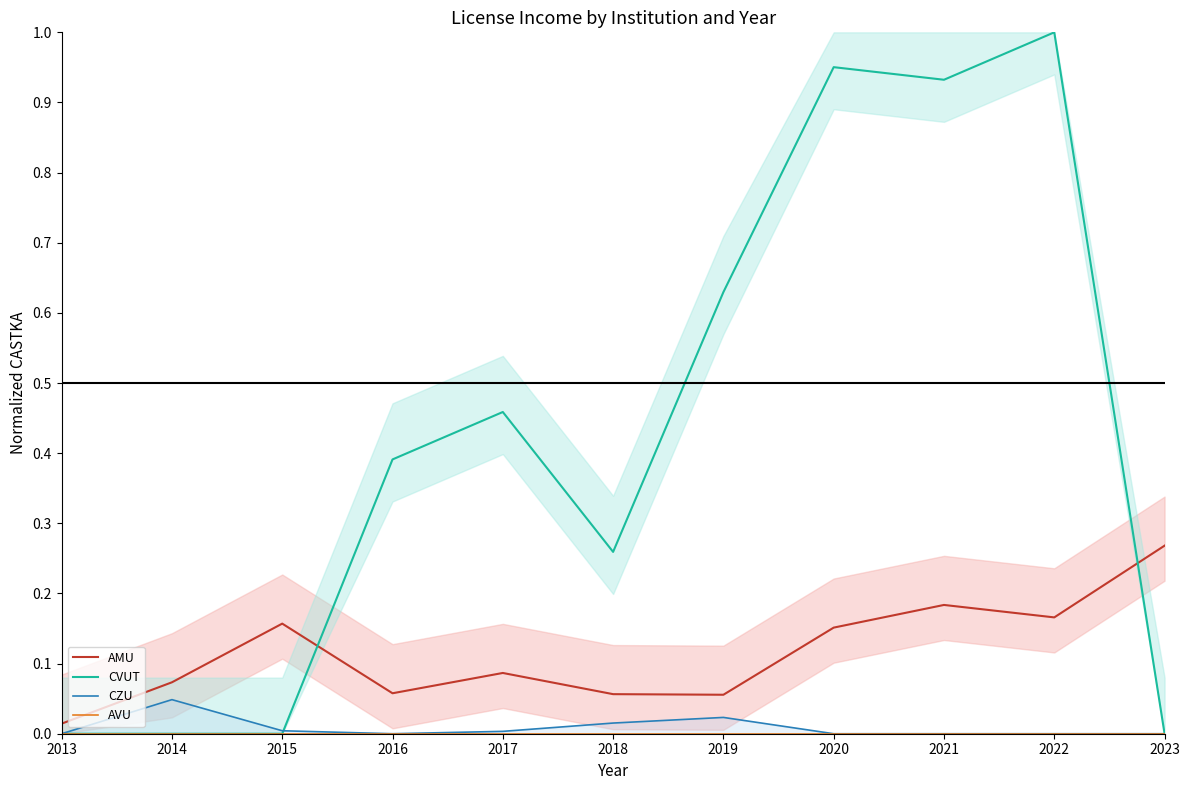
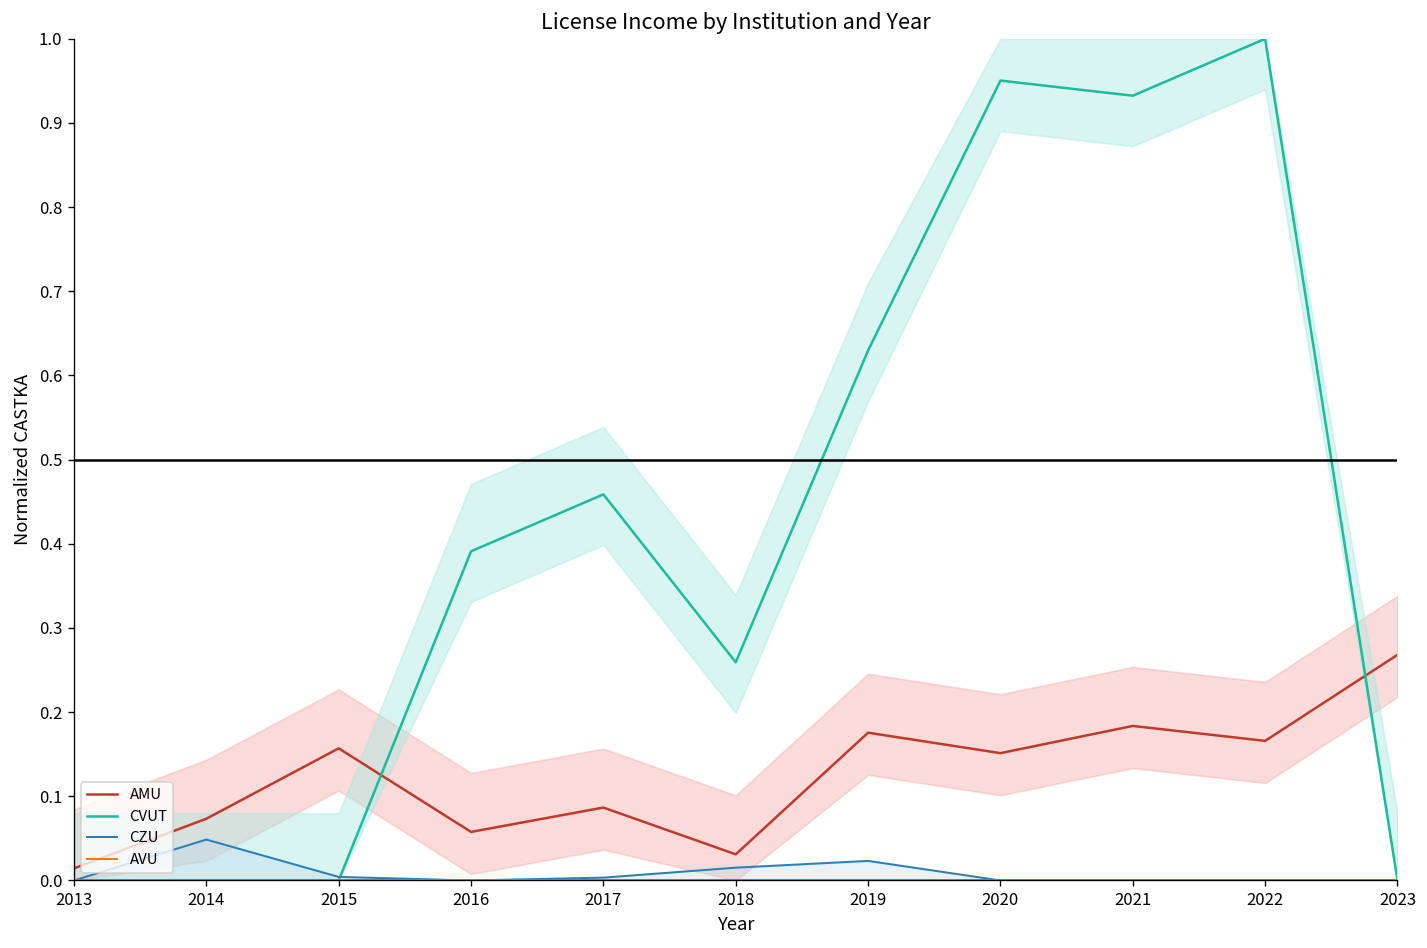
  {
    "AMU": {
      "2013": 0.01,
      "2014": 0.07,
      "2015": 0.16,
      "2016": 0.06,
      "2017": 0.09,
-     "2018": 0.06,
-     "2019": 0.06,
+     "2018": 0.03,
+     "2019": 0.18,
      "2020": 0.15,
      "2021": 0.18,
      "2022": 0.17,
      "2023": 0.27
    },
    "CVUT": {
      "2016": 0.39,
      "2017": 0.46,
      "2018": 0.26,
      "2019": 0.63,
      "2020": 0.95,
      "2021": 0.93
    },
    "CZU": {
      "2014": 0.05,
      "2015": 0.00,
      "2018": 0.02,
      "2019": 0.02
    },
    "AVU": {
      "2018": 0.00,
      "2019": 0.00
    }
  }
